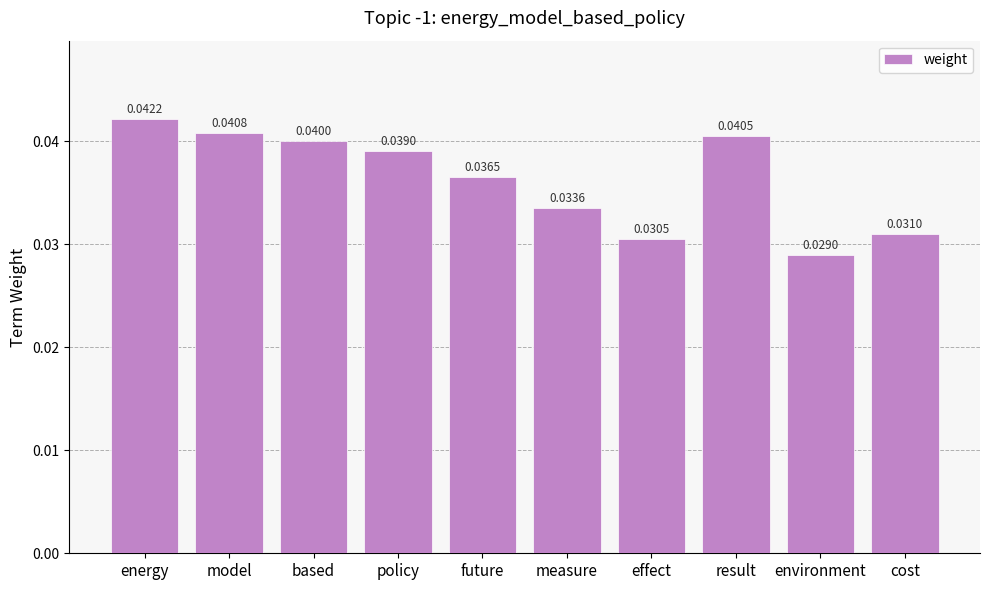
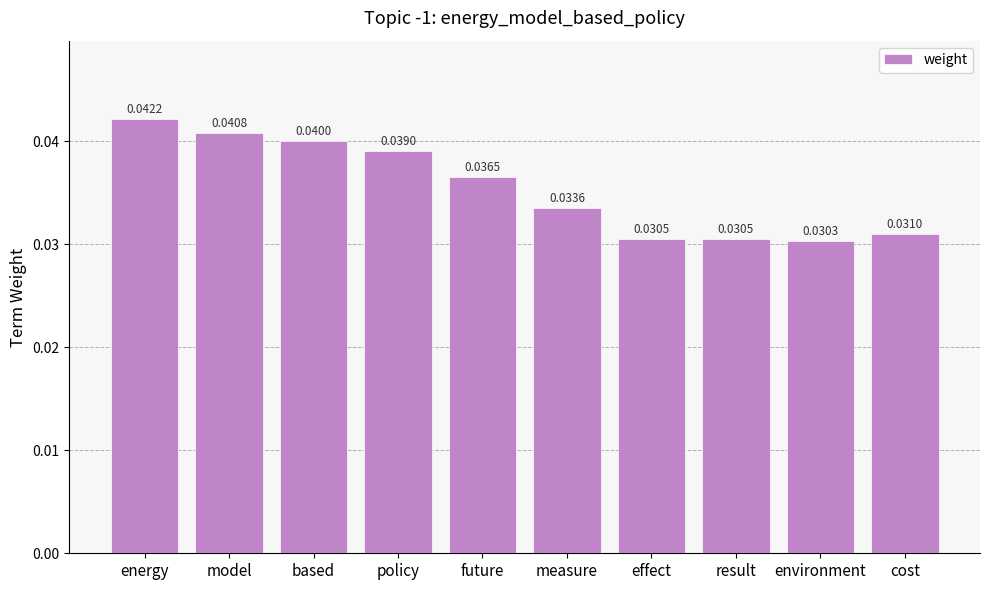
  {
    "energy": 0.0422,
    "model": 0.0408,
    "based": 0.0400,
    "policy": 0.0390,
    "future": 0.0365,
    "measure": 0.0336,
    "effect": 0.0305,
-   "result": 0.0405,
-   "environment": 0.0290,
+   "result": 0.0305,
+   "environment": 0.0303,
    "cost": 0.0310
  }
